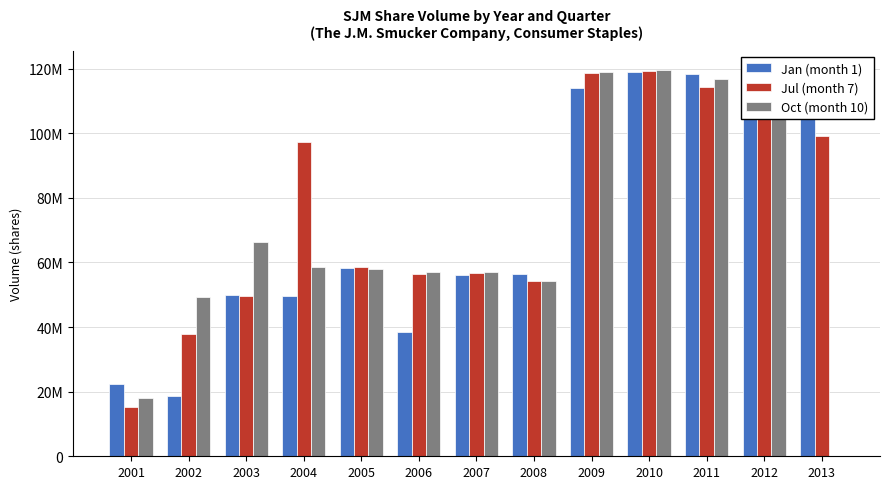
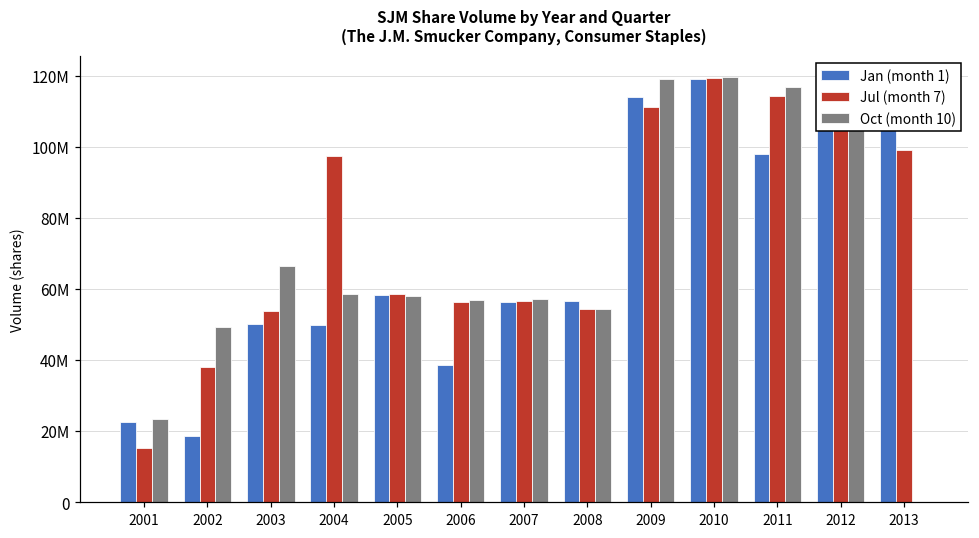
  {
    "Jan (month 1)": {
      "2001": 22000000,
      "2002": 19000000,
      "2003": 50000000,
      "2004": 50000000,
      "2005": 58000000,
      "2006": 38000000,
      "2007": 56000000,
      "2008": 57000000,
      "2009": 114000000,
      "2010": 119000000,
-     "2011": 118000000
+     "2011": 98000000
    },
    "Jul (month 7)": {
      "2001": 15000000,
      "2002": 38000000,
-     "2003": 50000000,
+     "2003": 54000000,
      "2004": 97000000,
      "2005": 59000000,
      "2006": 56000000,
      "2007": 57000000,
      "2008": 54000000,
-     "2009": 119000000,
+     "2009": 111000000,
      "2010": 119000000,
      "2011": 114000000,
      "2013": 99000000
    },
    "Oct (month 10)": {
-     "2001": 18000000,
+     "2001": 23000000,
      "2002": 49000000,
      "2003": 66000000,
      "2004": 58000000,
      "2005": 58000000,
      "2006": 57000000,
      "2007": 57000000,
      "2008": 54000000,
      "2009": 119000000,
      "2010": 120000000,
      "2011": 117000000,
      "2013": 0
    }
  }
